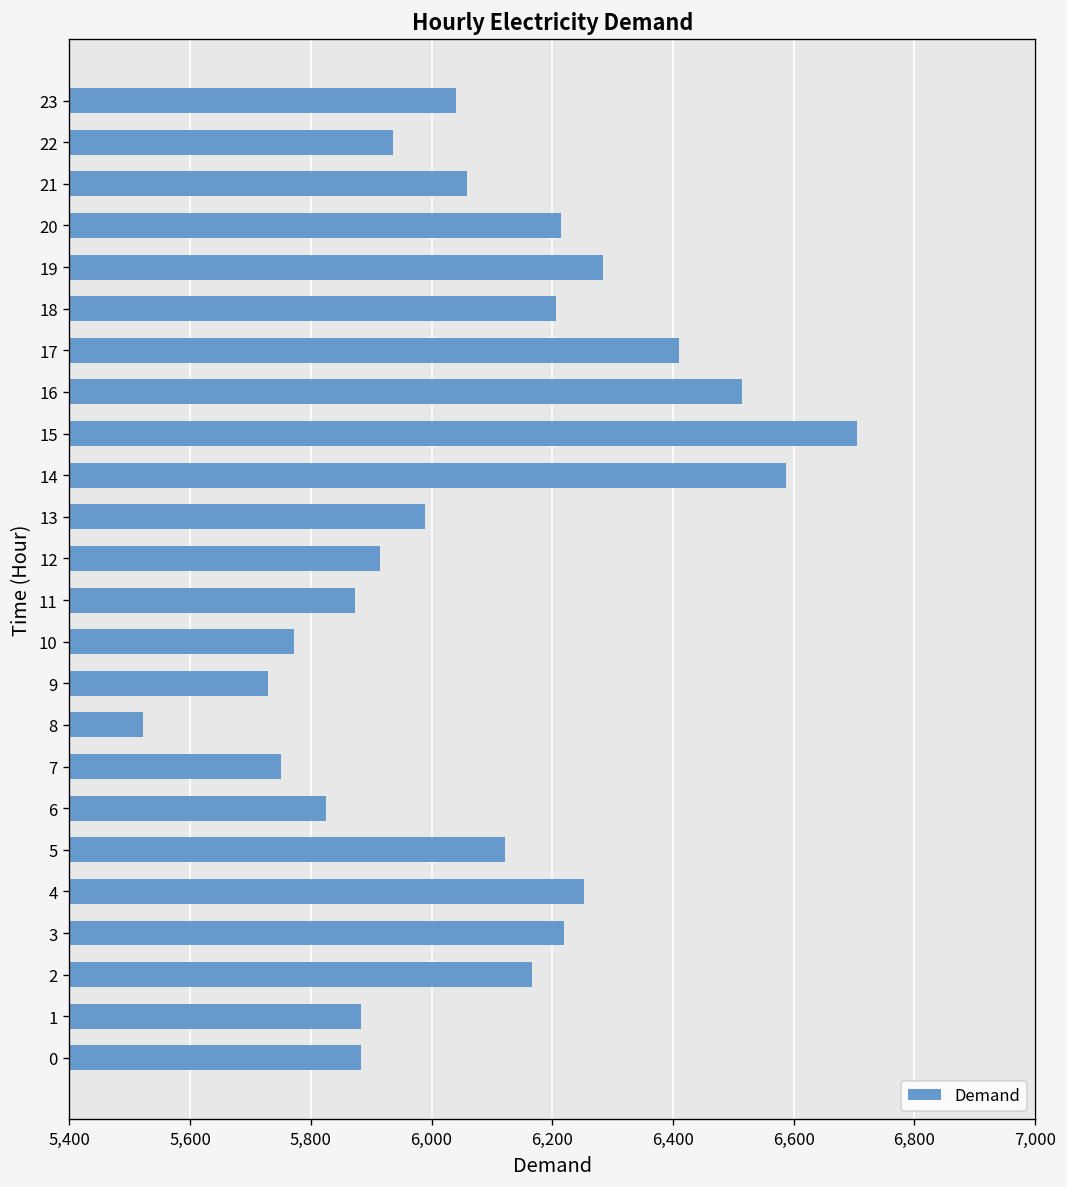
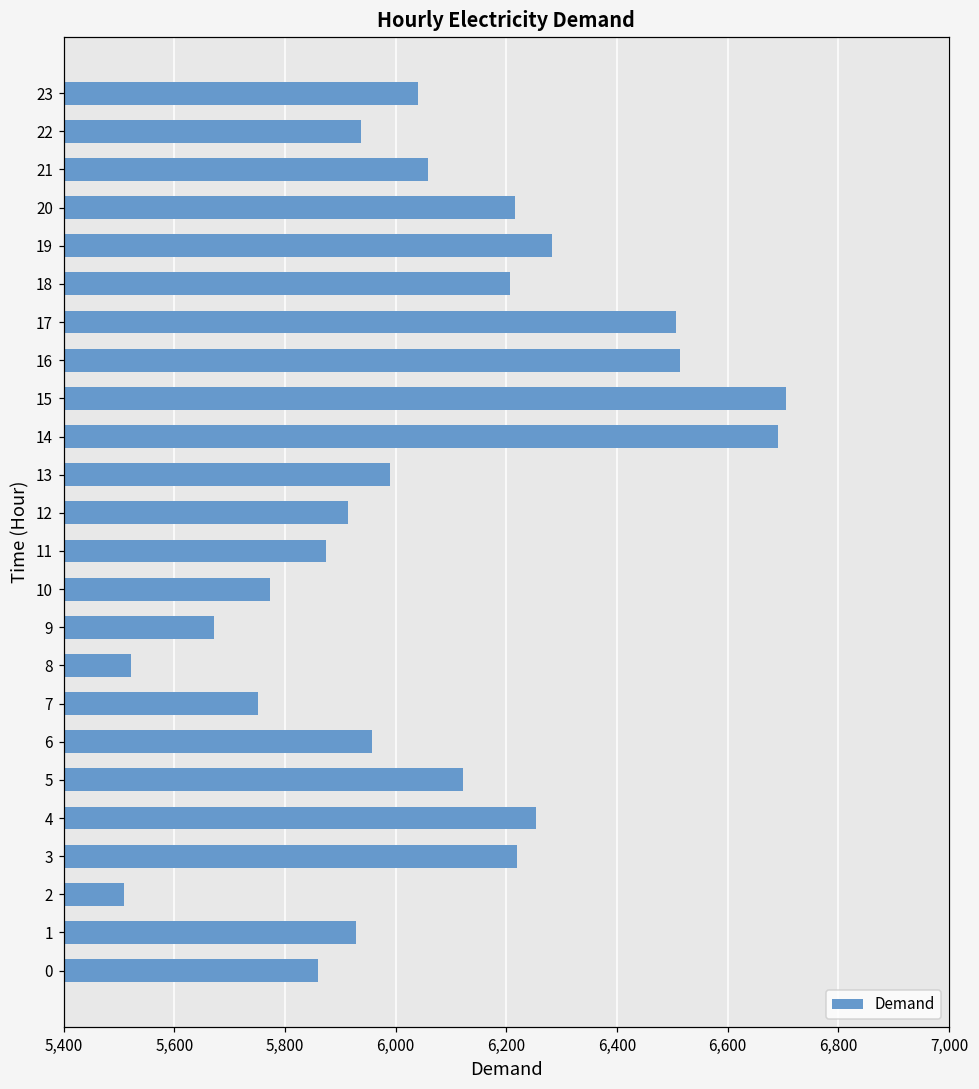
  {
    "23": "6,040",
    "22": "5,940",
    "21": "6,060",
    "20": "6,220",
    "19": "6,280",
    "18": "6,210",
-   "17": "6,410",
+   "17": "6,510",
    "16": "6,510",
    "15": "6,710",
-   "14": "6,590",
+   "14": "6,690",
    "13": "5,990",
    "12": "5,910",
    "11": "5,870",
    "10": "5,770",
-   "9": "5,730",
+   "9": "5,670",
    "8": "5,520",
    "7": "5,750",
-   "6": "5,830",
+   "6": "5,960",
    "5": "6,120",
    "4": "6,250",
    "3": "6,220",
-   "2": "6,170",
-   "1": "5,880",
-   "0": "5,880"
+   "2": "5,510",
+   "1": "5,930",
+   "0": "5,860"
  }
